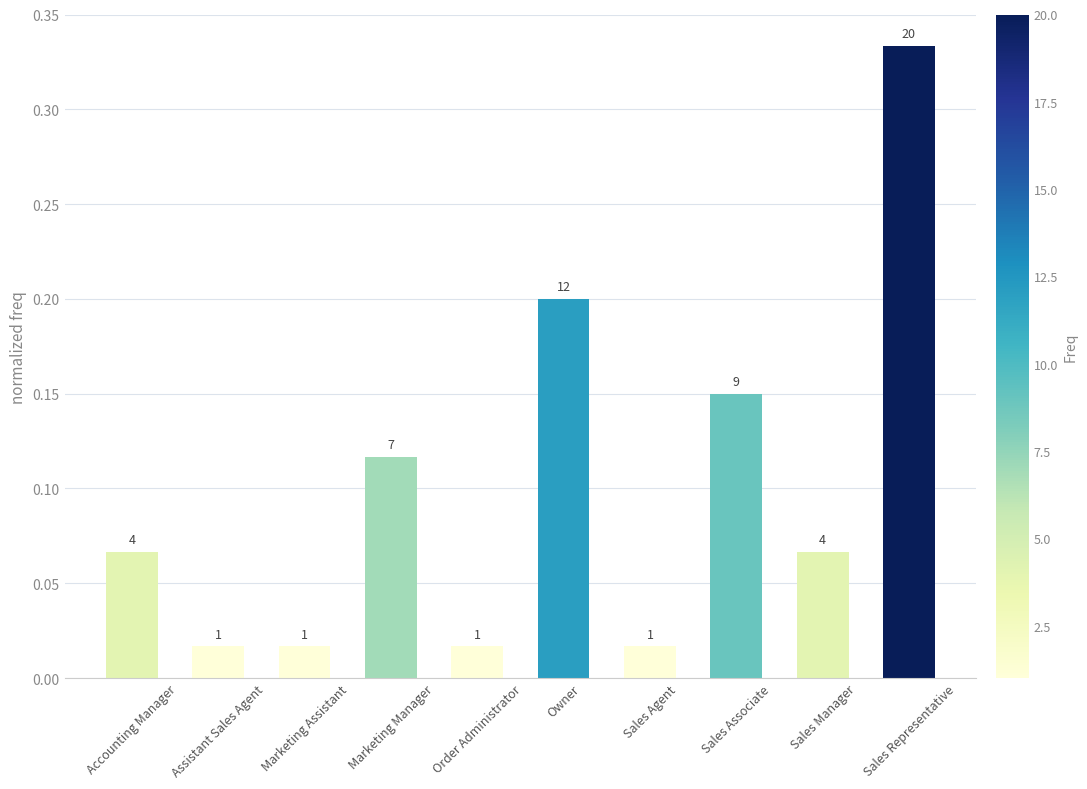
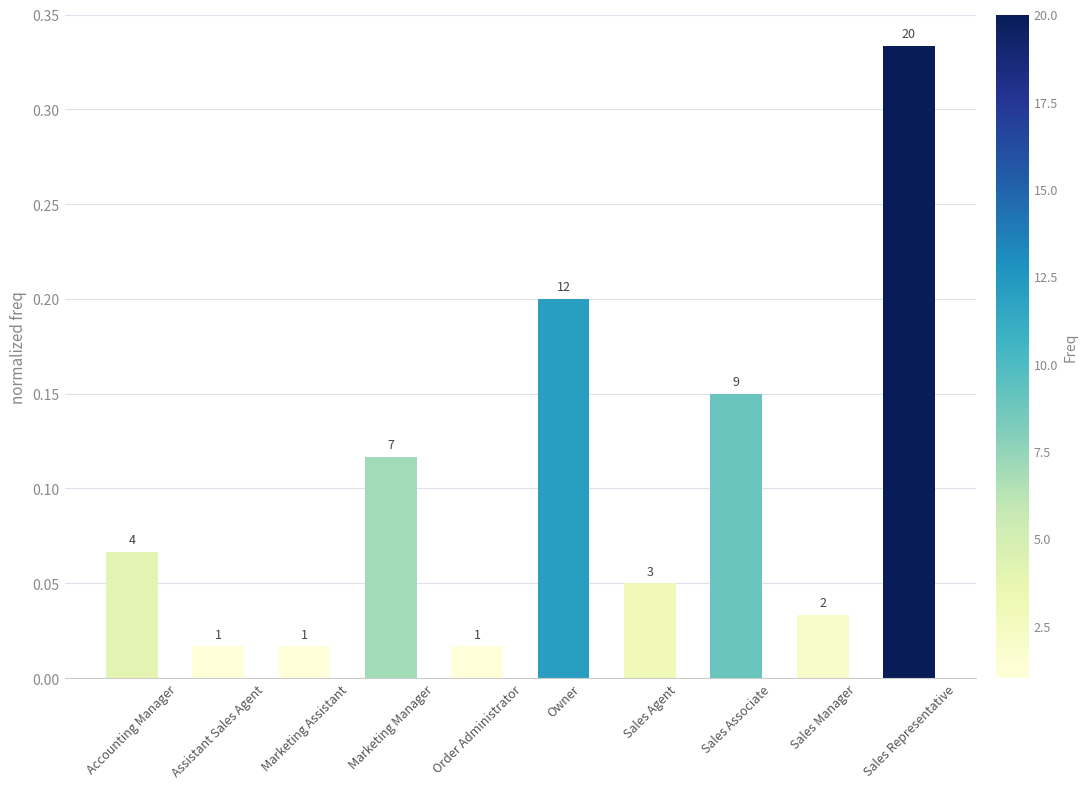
  {
-   "Sales Agent": 1,
-   "Sales Manager": 4
+   "Sales Agent": 3,
+   "Sales Manager": 2
  }
